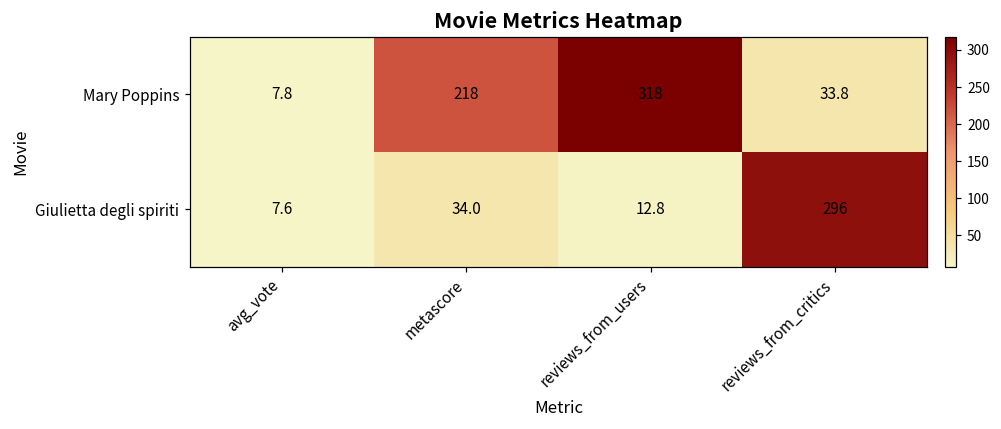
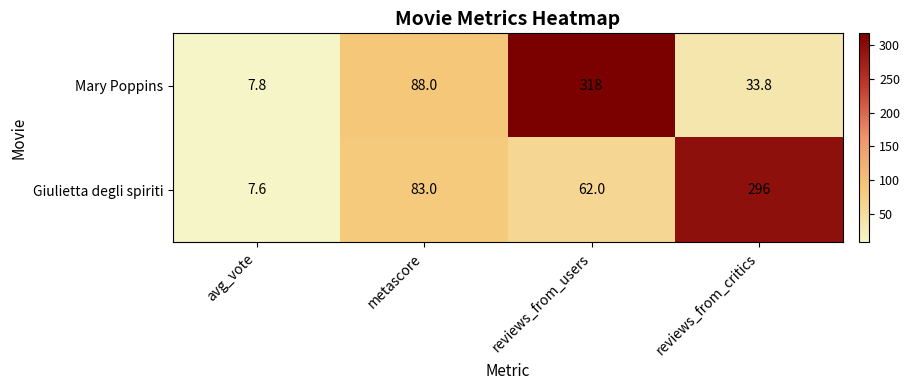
  {
    "Mary Poppins": {
      "avg_vote": 7.8,
-     "metascore": 218,
+     "metascore": 88.0,
      "reviews_from_users": 318,
      "reviews_from_critics": 33.8
    },
    "Giulietta degli spiriti": {
      "avg_vote": 7.6,
-     "metascore": 34.0,
-     "reviews_from_users": 12.8,
+     "metascore": 83.0,
+     "reviews_from_users": 62.0,
      "reviews_from_critics": 296
    }
  }
